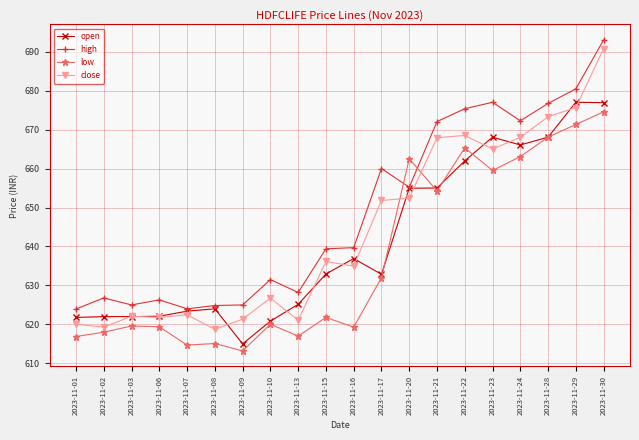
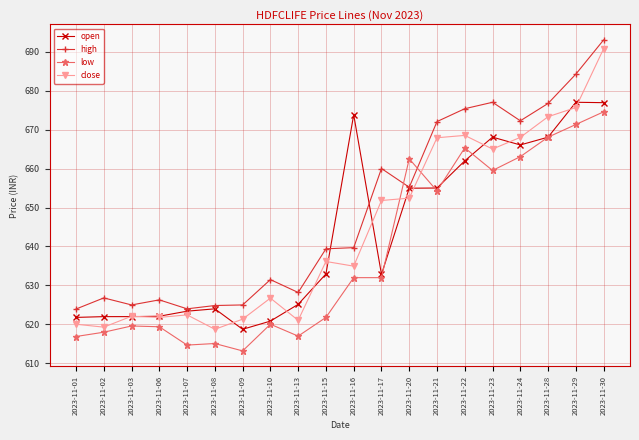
  {
    "open": {
      "2023-11-01": 622,
      "2023-11-02": 622,
      "2023-11-08": 624,
-     "2023-11-09": 615,
+     "2023-11-09": 619,
      "2023-11-10": 621,
      "2023-11-13": 625,
      "2023-11-15": 633,
-     "2023-11-16": 637,
+     "2023-11-16": 674,
      "2023-11-17": 633,
      "2023-11-21": 655,
      "2023-11-22": 662,
      "2023-11-23": 668,
      "2023-11-24": 666,
      "2023-11-29": 677,
      "2023-11-30": 677
    },
    "high": {
      "2023-11-01": 624,
      "2023-11-02": 627,
      "2023-11-03": 625,
      "2023-11-06": 626,
      "2023-11-08": 625,
      "2023-11-09": 625,
      "2023-11-10": 632,
      "2023-11-13": 628,
      "2023-11-15": 639,
      "2023-11-16": 640,
      "2023-11-17": 660,
      "2023-11-21": 672,
      "2023-11-22": 675,
      "2023-11-23": 677,
      "2023-11-24": 672,
      "2023-11-28": 677,
-     "2023-11-29": 680,
+     "2023-11-29": 684,
      "2023-11-30": 693
    },
    "low": {
      "2023-11-01": 617,
      "2023-11-02": 618,
      "2023-11-03": 620,
      "2023-11-06": 619,
      "2023-11-07": 615,
      "2023-11-08": 615,
      "2023-11-09": 613,
      "2023-11-10": 620,
      "2023-11-13": 617,
      "2023-11-15": 622,
-     "2023-11-16": 619,
+     "2023-11-16": 632,
      "2023-11-17": 632,
      "2023-11-20": 663,
      "2023-11-21": 654,
      "2023-11-22": 665,
      "2023-11-23": 660,
      "2023-11-24": 663,
      "2023-11-29": 671,
      "2023-11-30": 675
    },
    "close": {
      "2023-11-01": 620,
      "2023-11-02": 619,
      "2023-11-07": 622,
      "2023-11-08": 619,
      "2023-11-09": 621,
      "2023-11-10": 627,
      "2023-11-13": 621,
      "2023-11-15": 636,
      "2023-11-16": 635,
      "2023-11-17": 652,
      "2023-11-20": 652,
      "2023-11-21": 668,
      "2023-11-22": 669,
      "2023-11-23": 665,
      "2023-11-24": 668,
      "2023-11-28": 673,
      "2023-11-29": 676,
      "2023-11-30": 691
    }
  }
